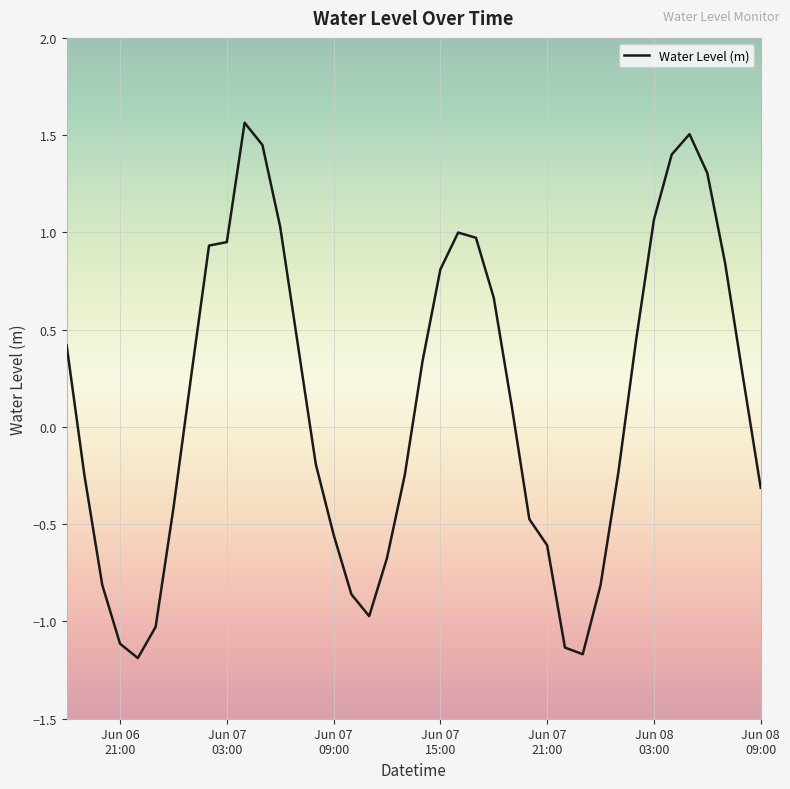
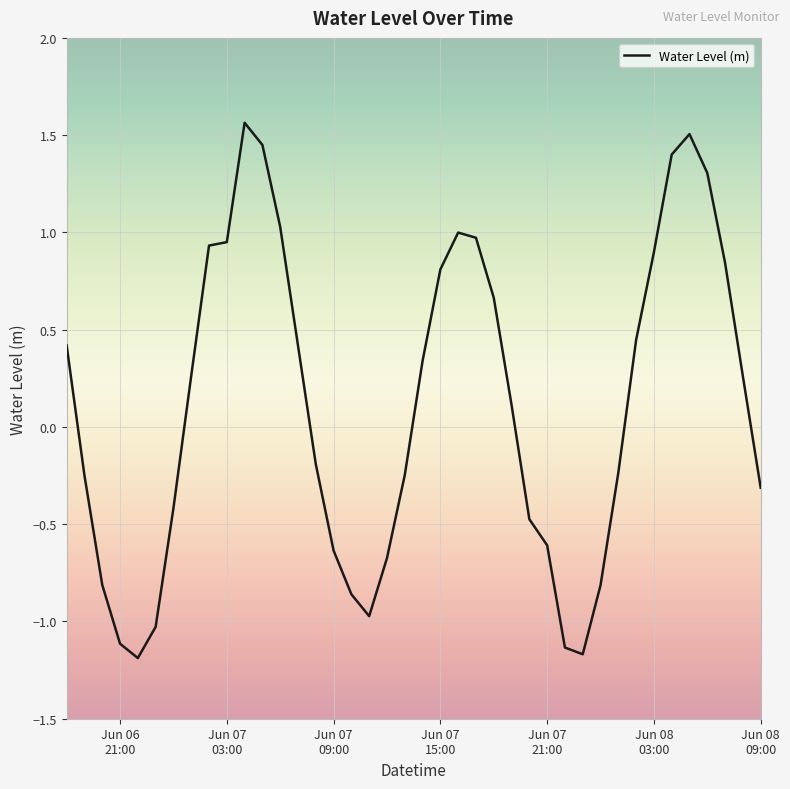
  {
    "Jun 06 21:00": -1.11,
    "Jun 07 03:00": 0.95,
-   "Jun 07 09:00": -0.55,
+   "Jun 07 09:00": -0.64,
    "Jun 07 15:00": 0.81,
    "Jun 07 21:00": -0.61,
-   "Jun 08 03:00": 1.06,
+   "Jun 08 03:00": 0.90,
    "Jun 08 09:00": -0.31
  }
